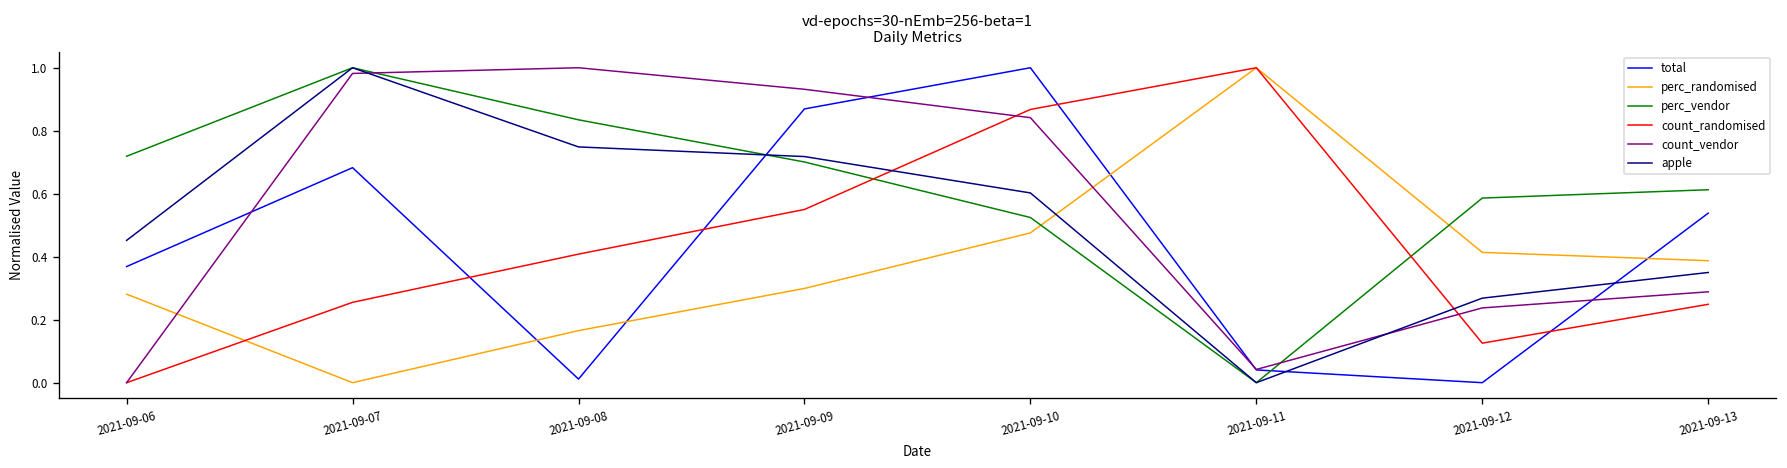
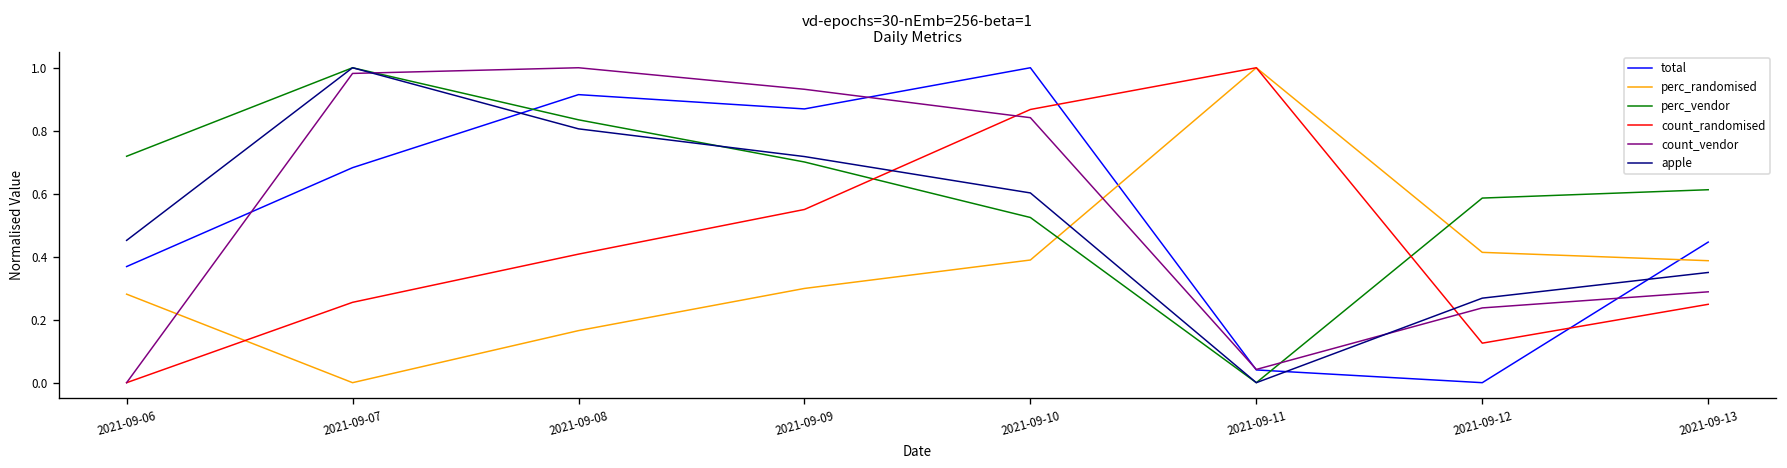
  {
    "total": {
      "2021-09-06": 0.37,
      "2021-09-07": 0.68,
-     "2021-09-08": 0.01,
+     "2021-09-08": 0.91,
      "2021-09-09": 0.87,
      "2021-09-10": 1.00,
      "2021-09-12": 0.00,
-     "2021-09-13": 0.54
+     "2021-09-13": 0.45
    },
    "perc_randomised": {
      "2021-09-06": 0.28,
      "2021-09-07": 0.00,
      "2021-09-08": 0.17,
      "2021-09-09": 0.30,
-     "2021-09-10": 0.48,
+     "2021-09-10": 0.39,
      "2021-09-12": 0.41,
      "2021-09-13": 0.39
    },
    "perc_vendor": {
      "2021-09-06": 0.72,
      "2021-09-08": 0.83,
      "2021-09-09": 0.70,
      "2021-09-10": 0.52,
      "2021-09-12": 0.59,
      "2021-09-13": 0.61
    },
    "count_randomised": {
      "2021-09-07": 0.26,
      "2021-09-08": 0.41,
      "2021-09-09": 0.55,
      "2021-09-10": 0.87,
      "2021-09-12": 0.13,
      "2021-09-13": 0.25
    },
    "count_vendor": {
      "2021-09-07": 0.98,
      "2021-09-08": 1.00,
      "2021-09-09": 0.93,
      "2021-09-10": 0.84,
      "2021-09-12": 0.24,
      "2021-09-13": 0.29
    },
    "apple": {
      "2021-09-06": 0.45,
-     "2021-09-08": 0.75,
+     "2021-09-08": 0.81,
      "2021-09-09": 0.72,
      "2021-09-10": 0.60,
      "2021-09-12": 0.27,
      "2021-09-13": 0.35
    }
  }
